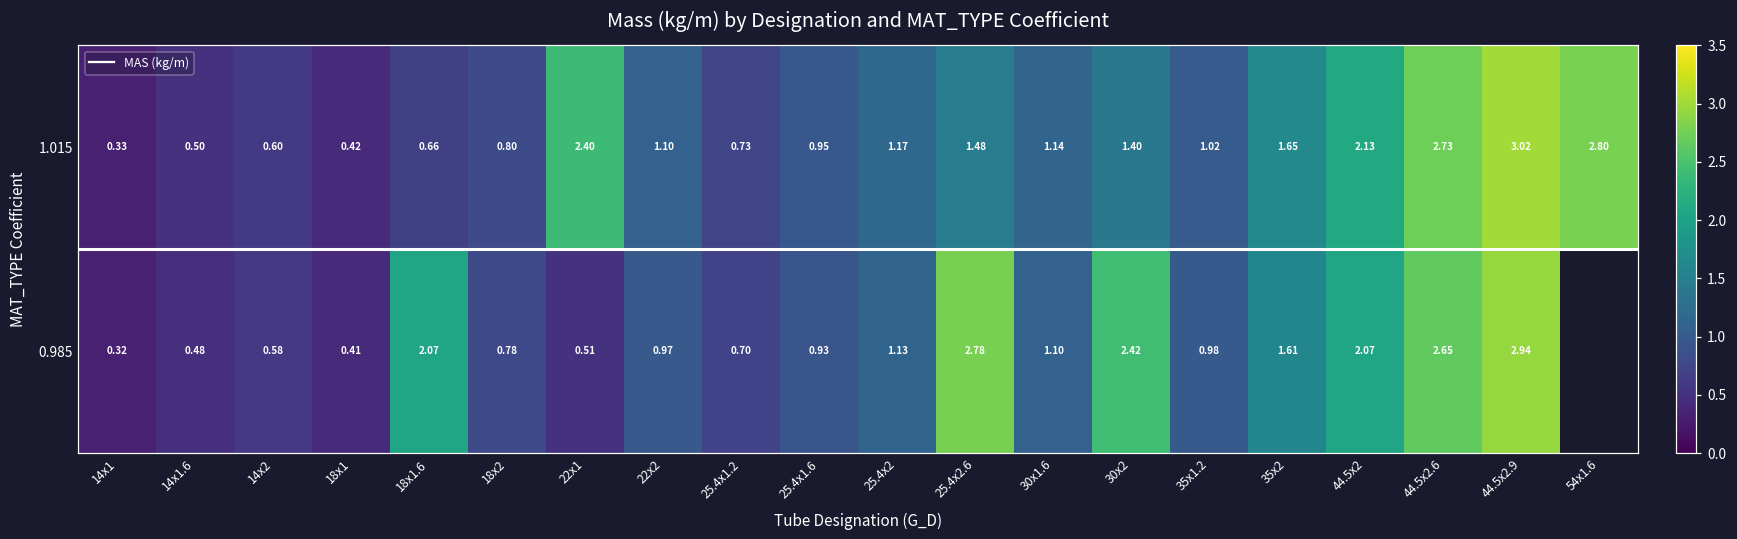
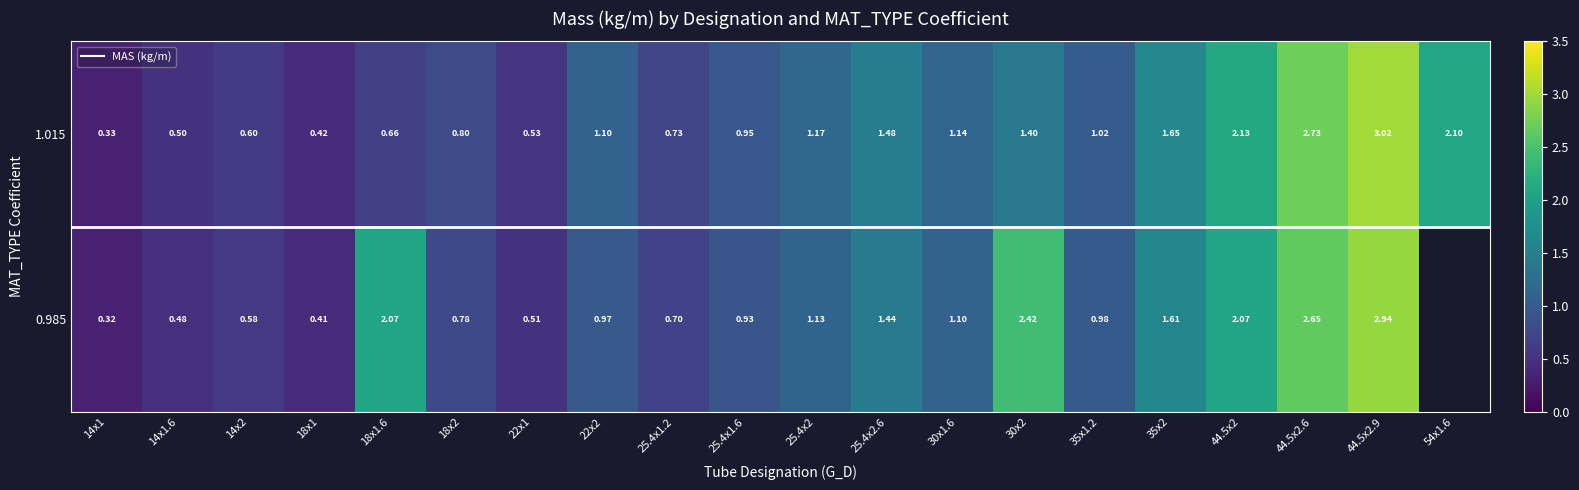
  {
    "1.015": {
      "14x1": 0.33,
      "14x1.6": 0.50,
      "14x2": 0.60,
      "18x1": 0.42,
      "18x1.6": 0.66,
      "18x2": 0.80,
-     "22x1": 2.40,
+     "22x1": 0.53,
      "22x2": 1.10,
      "25.4x1.2": 0.73,
      "25.4x1.6": 0.95,
      "25.4x2": 1.17,
      "25.4x2.6": 1.48,
      "30x1.6": 1.14,
      "30x2": 1.40,
      "35x1.2": 1.02,
      "35x2": 1.65,
      "44.5x2": 2.13,
      "44.5x2.6": 2.73,
      "44.5x2.9": 3.02,
-     "54x1.6": 2.80
+     "54x1.6": 2.10
    },
    "0.985": {
      "14x1": 0.32,
      "14x1.6": 0.48,
      "14x2": 0.58,
      "18x1": 0.41,
      "18x1.6": 2.07,
      "18x2": 0.78,
      "22x1": 0.51,
      "22x2": 0.97,
      "25.4x1.2": 0.70,
      "25.4x1.6": 0.93,
      "25.4x2": 1.13,
-     "25.4x2.6": 2.78,
+     "25.4x2.6": 1.44,
      "30x1.6": 1.10,
      "30x2": 2.42,
      "35x1.2": 0.98,
      "35x2": 1.61,
      "44.5x2": 2.07,
      "44.5x2.6": 2.65,
      "44.5x2.9": 2.94
    }
  }
